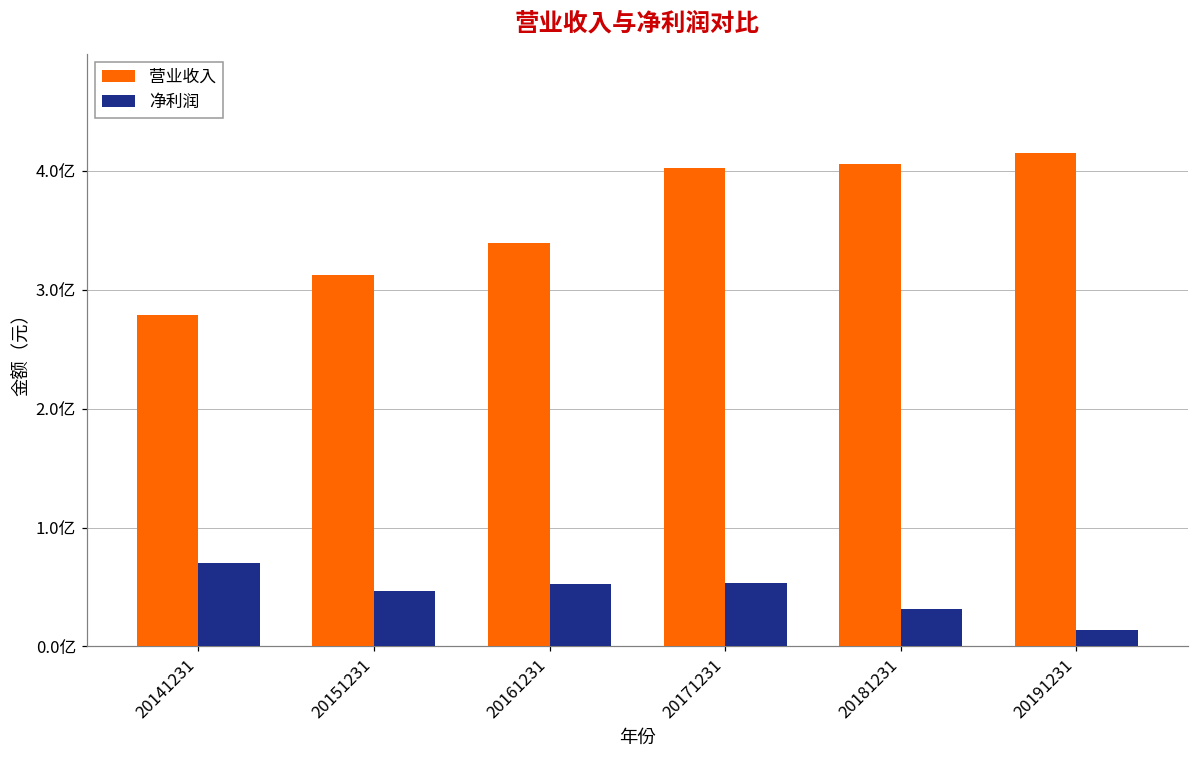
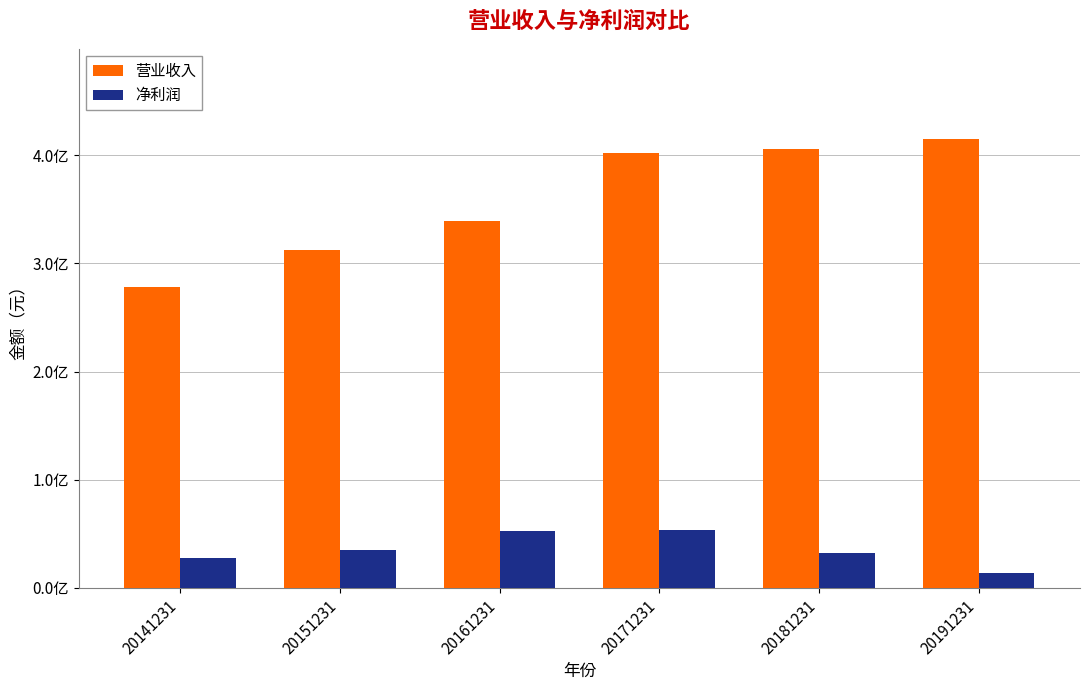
  {
    "营业收入": {
      "20141231": "2.79亿",
      "20151231": "3.12亿",
      "20161231": "3.39亿",
      "20171231": "4.02亿",
      "20181231": "4.06亿",
      "20191231": "4.15亿"
    },
    "净利润": {
-     "20141231": "0.71亿",
-     "20151231": "0.47亿",
+     "20141231": "0.28亿",
+     "20151231": "0.35亿",
      "20161231": "0.52亿",
      "20171231": "0.53亿",
      "20181231": "0.32亿",
      "20191231": "0.13亿"
    }
  }
